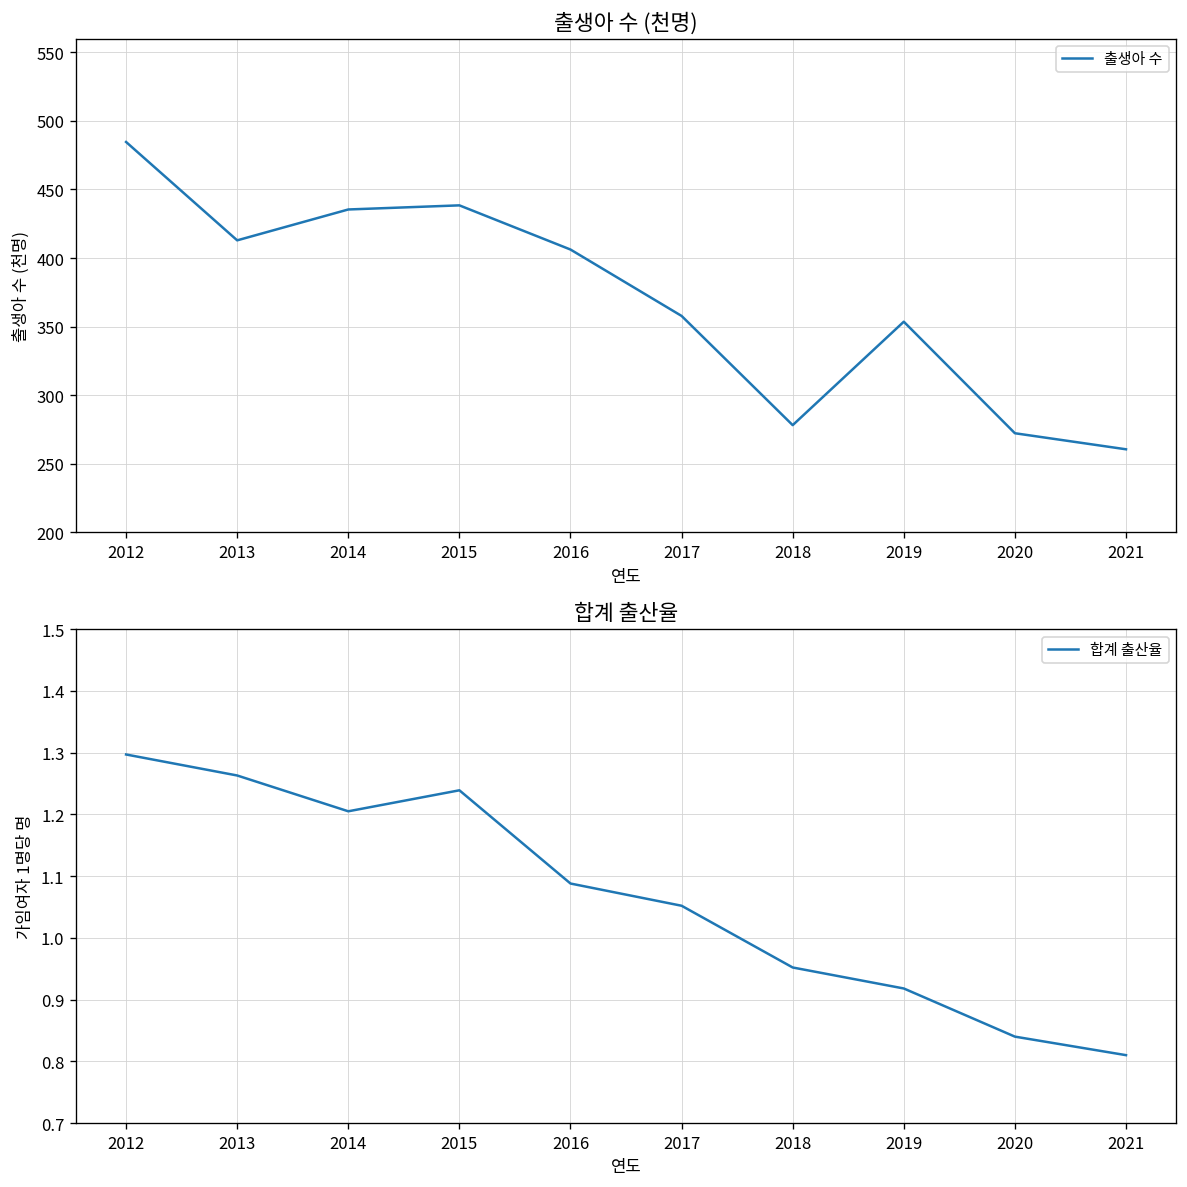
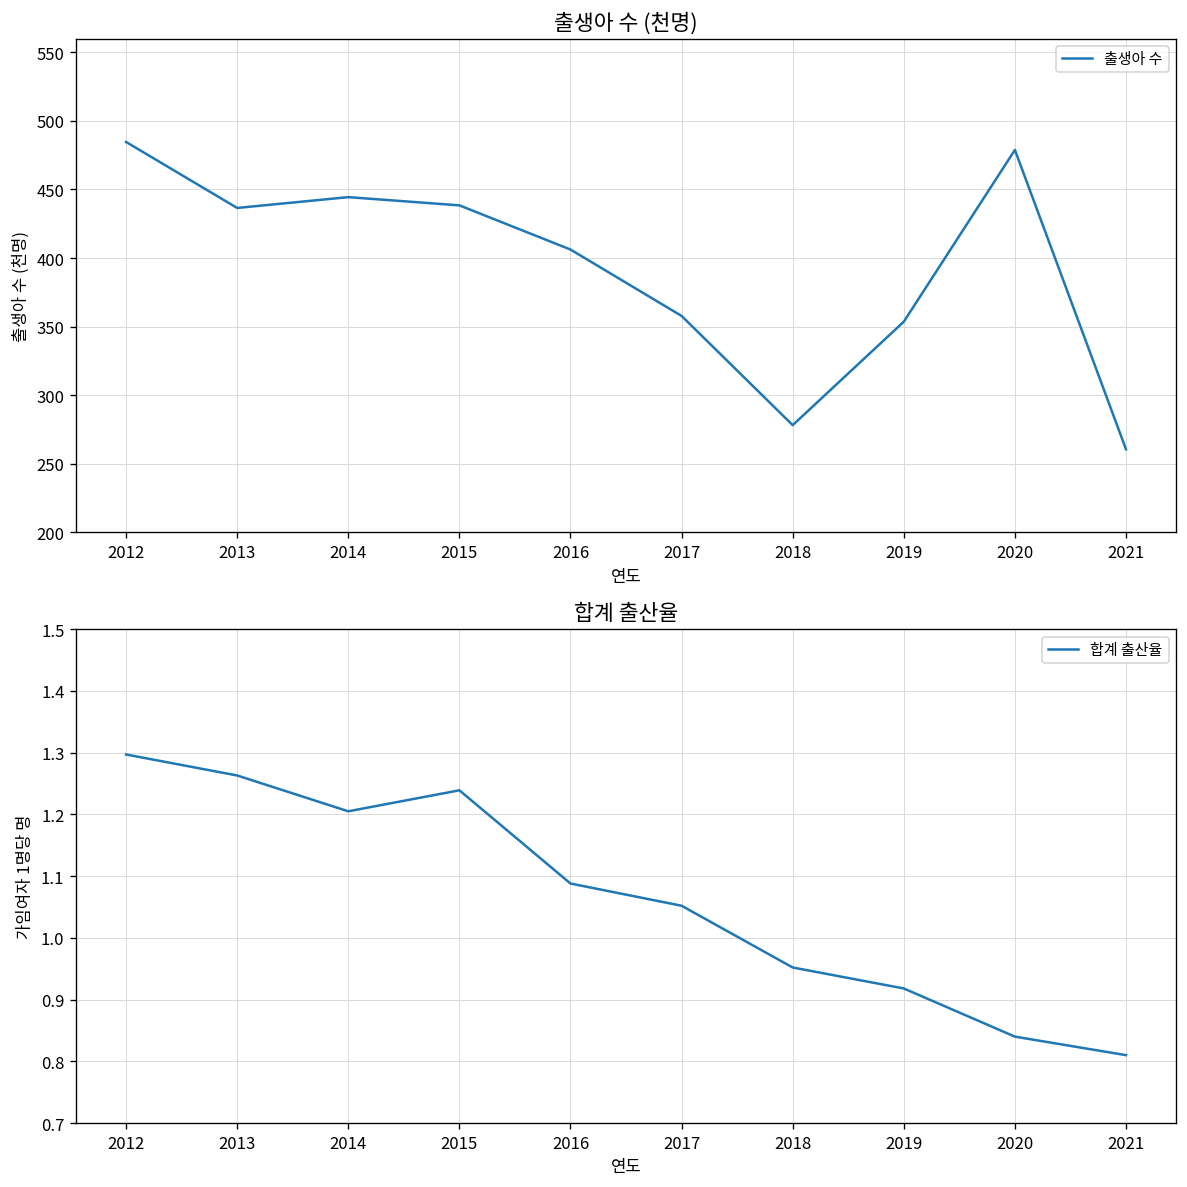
  {
    "출생아 수 (천명)": {
      "2012": 485,
-     "2013": 413,
-     "2014": 435,
+     "2013": 437,
+     "2014": 444,
      "2015": 438,
      "2016": 406,
      "2017": 358,
      "2018": 278,
      "2019": 354,
-     "2020": 272,
+     "2020": 479,
      "2021": 261
    },
    "합계 출산율": {
      "2012": 1.30,
      "2013": 1.26,
      "2014": 1.21,
      "2015": 1.24,
      "2016": 1.09,
      "2017": 1.05,
      "2018": 0.95,
      "2019": 0.92,
      "2020": 0.84,
      "2021": 0.81
    }
  }
